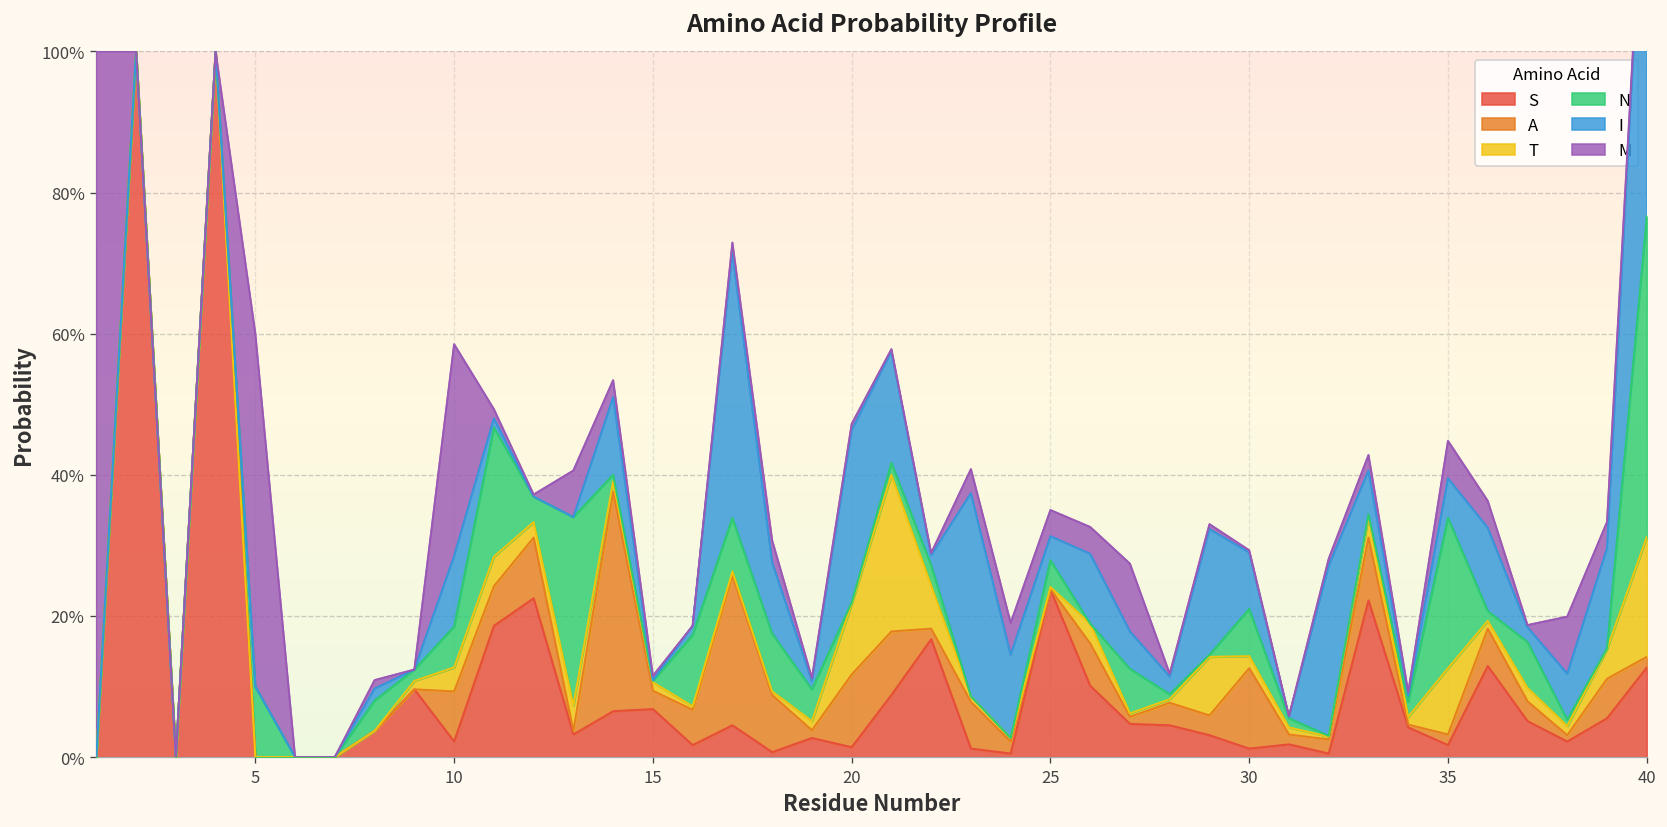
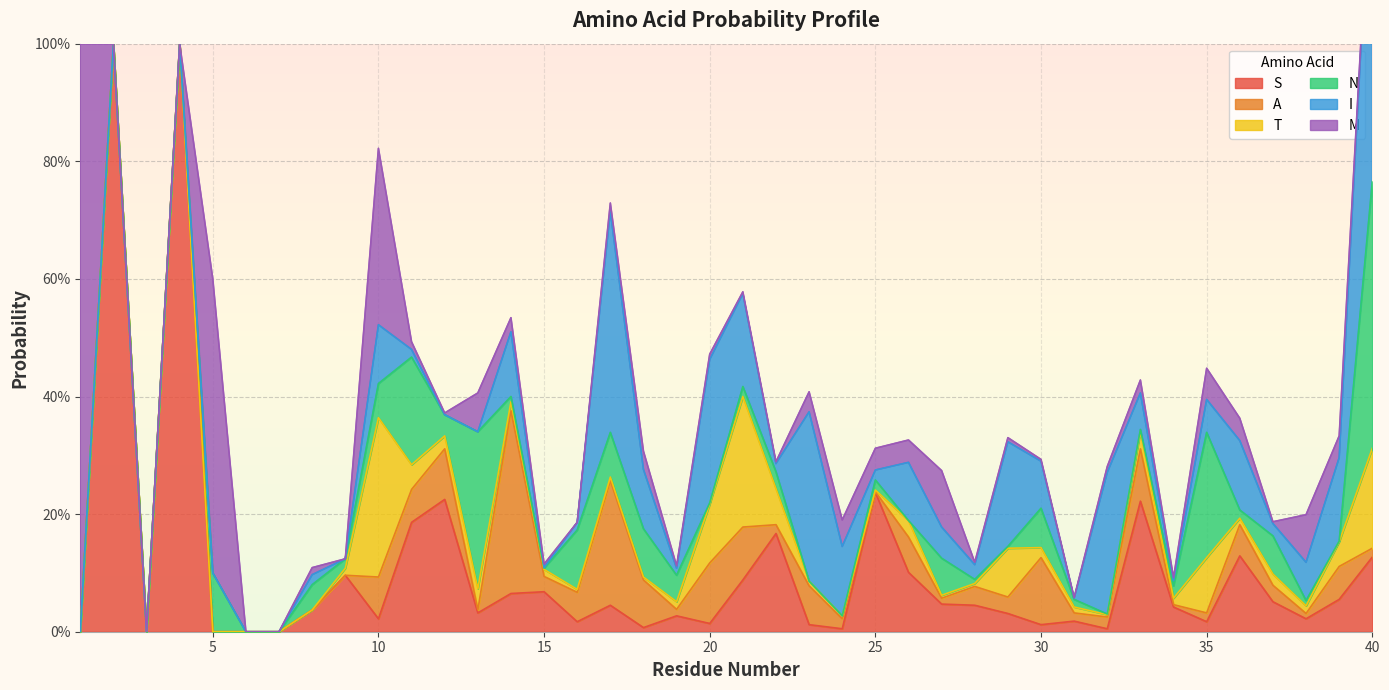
  {
    "T": {
-     "10": "3%",
+     "10": "27%",
      "30": "2%",
      "35": "9%",
      "40": "17%"
    },
    "N": {
      "10": "6%",
-     "25": "4%",
+     "25": "2%",
      "30": "7%",
      "35": "21%",
      "40": "45%"
    },
    "I": {
      "10": "10%",
      "20": "24%",
-     "25": "3%",
+     "25": "2%",
      "35": "6%"
    },
    "M": {
      "5": "50%",
      "10": "30%",
      "15": "1%",
      "20": "1%",
      "25": "4%",
      "35": "5%"
    }
  }
